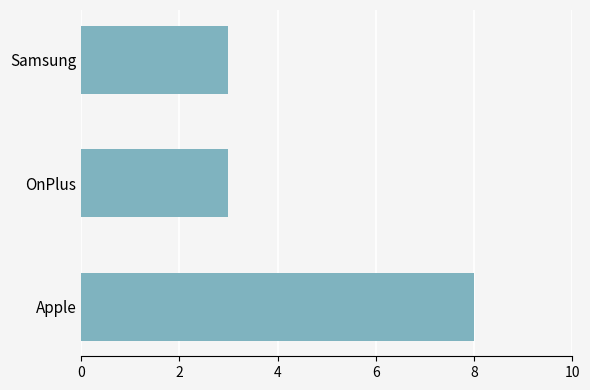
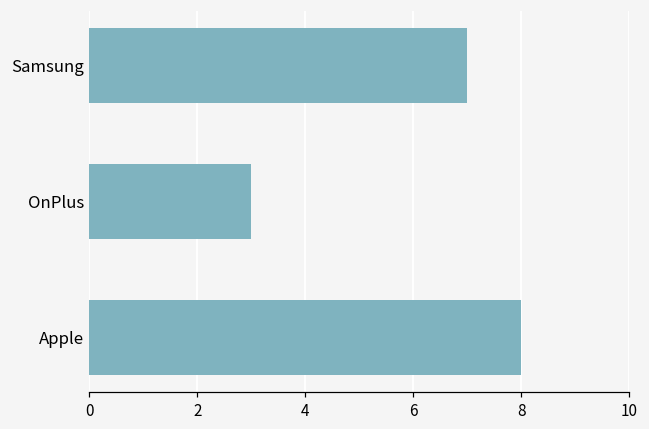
  {
-   "Samsung": 3,
+   "Samsung": 7,
    "OnPlus": 3,
    "Apple": 8
  }
